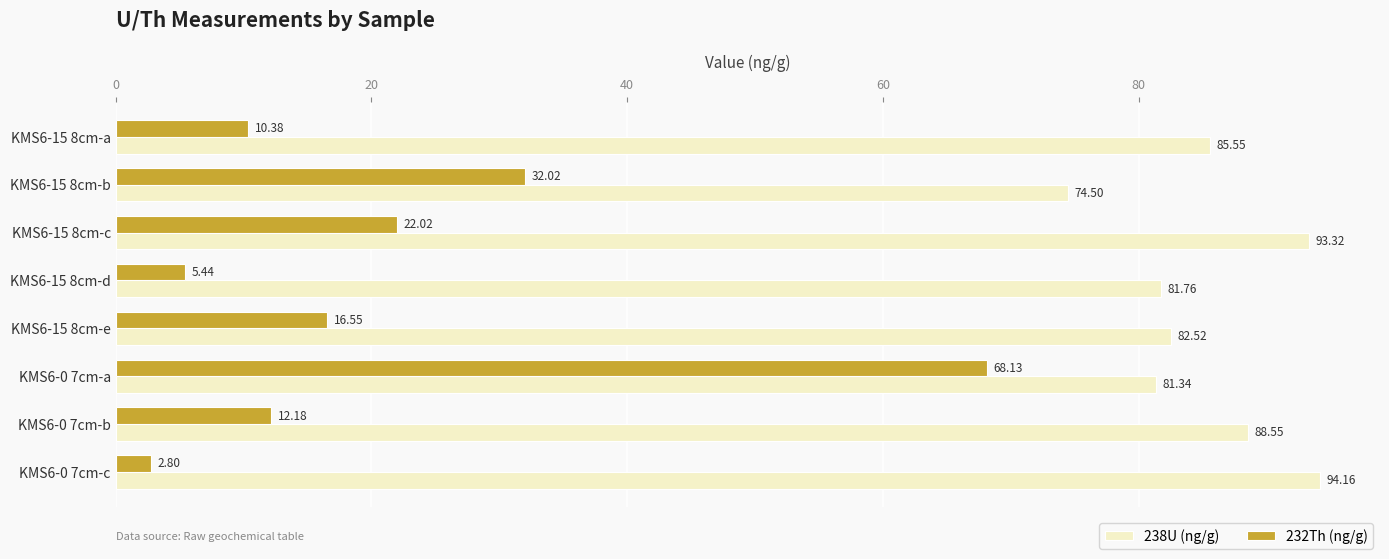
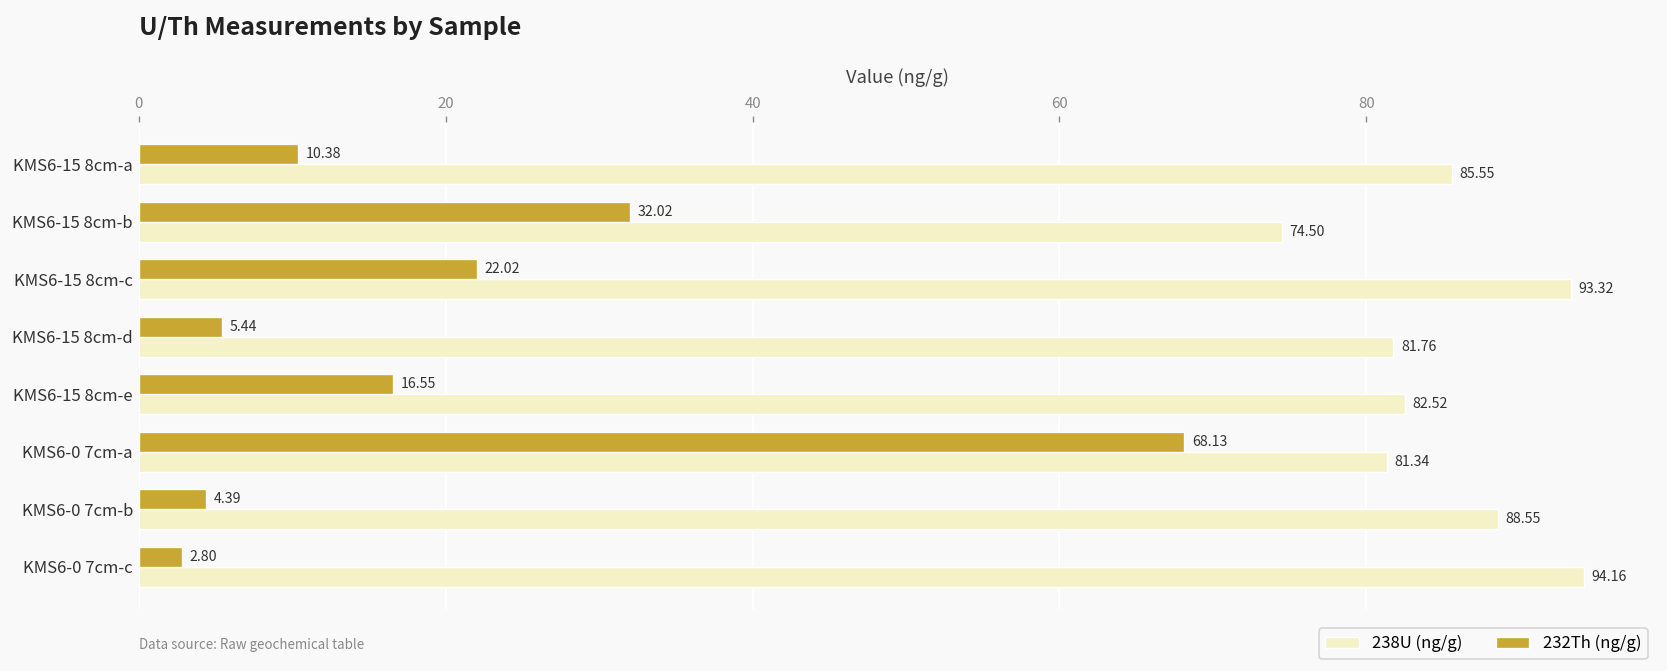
  {
    "238U (ng/g)": {
      "KMS6-15 8cm-a": 85.55,
      "KMS6-15 8cm-b": 74.50,
      "KMS6-15 8cm-c": 93.32,
      "KMS6-15 8cm-d": 81.76,
      "KMS6-15 8cm-e": 82.52,
      "KMS6-0 7cm-a": 81.34,
      "KMS6-0 7cm-b": 88.55,
      "KMS6-0 7cm-c": 94.16
    },
    "232Th (ng/g)": {
      "KMS6-15 8cm-a": 10.38,
      "KMS6-15 8cm-b": 32.02,
      "KMS6-15 8cm-c": 22.02,
      "KMS6-15 8cm-d": 5.44,
      "KMS6-15 8cm-e": 16.55,
      "KMS6-0 7cm-a": 68.13,
-     "KMS6-0 7cm-b": 12.18,
+     "KMS6-0 7cm-b": 4.39,
      "KMS6-0 7cm-c": 2.80
    }
  }
